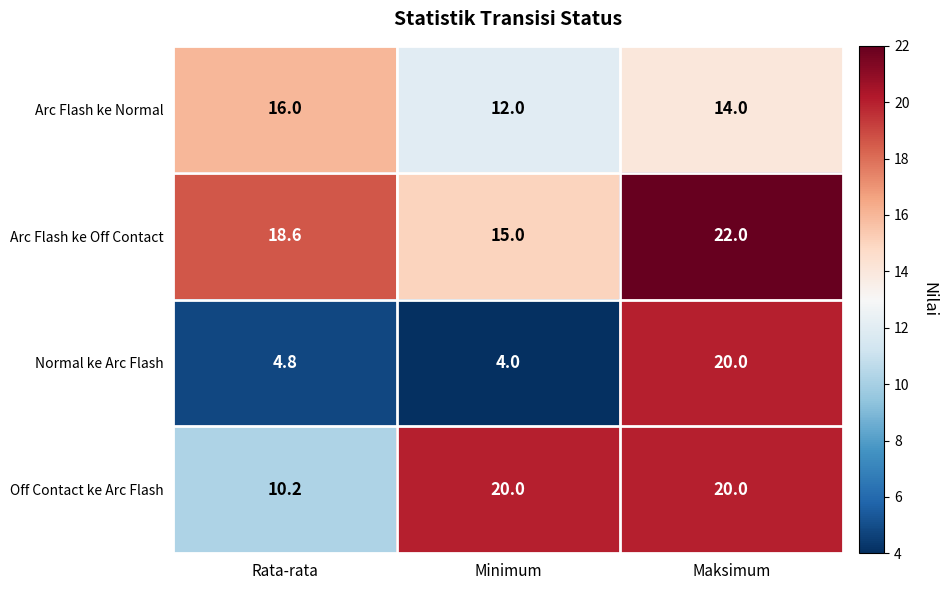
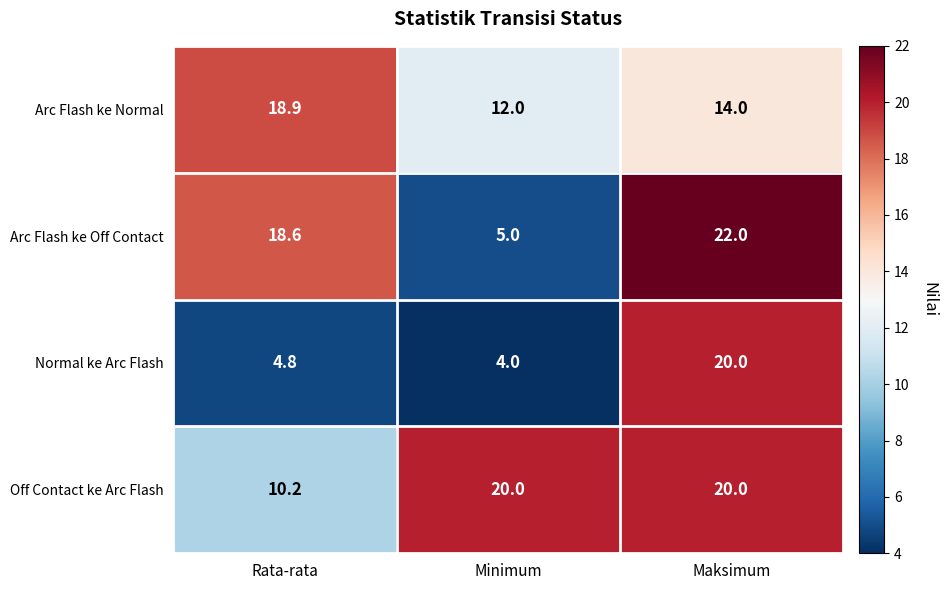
  {
    "Arc Flash ke Normal": {
-     "Rata-rata": 16.0,
+     "Rata-rata": 18.9,
      "Minimum": 12.0,
      "Maksimum": 14.0
    },
    "Arc Flash ke Off Contact": {
      "Rata-rata": 18.6,
-     "Minimum": 15.0,
+     "Minimum": 5.0,
      "Maksimum": 22.0
    },
    "Normal ke Arc Flash": {
      "Rata-rata": 4.8,
      "Minimum": 4.0,
      "Maksimum": 20.0
    },
    "Off Contact ke Arc Flash": {
      "Rata-rata": 10.2,
      "Minimum": 20.0,
      "Maksimum": 20.0
    }
  }
